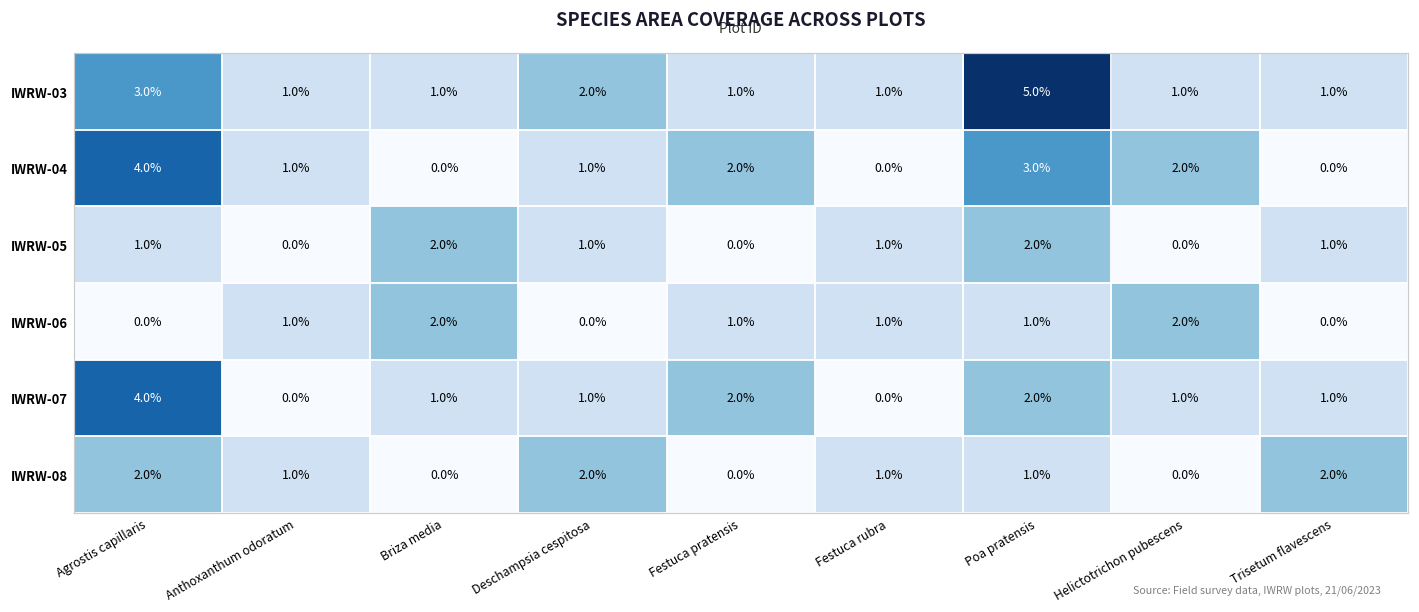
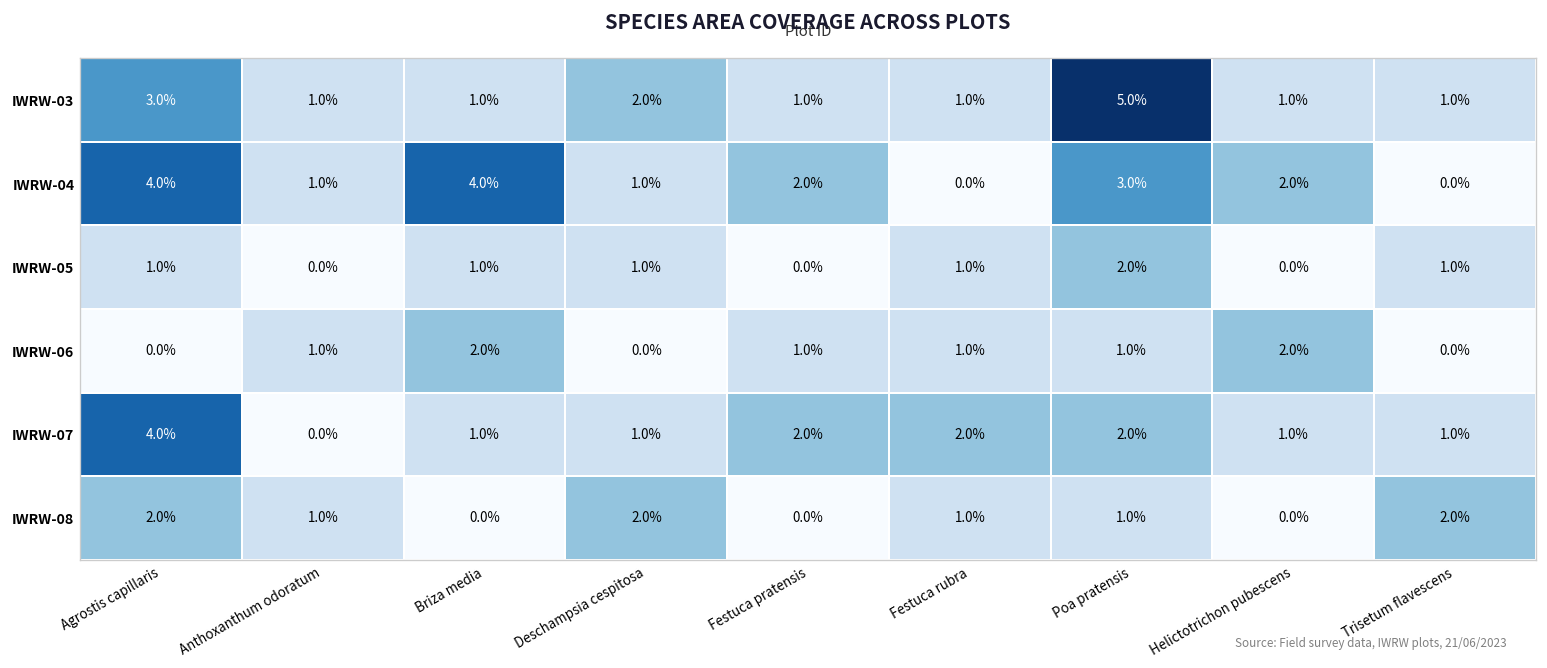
  {
    "IWRW-03": {
      "Agrostis capillaris": "3.0%",
      "Anthoxanthum odoratum": "1.0%",
      "Briza media": "1.0%",
      "Deschampsia cespitosa": "2.0%",
      "Festuca pratensis": "1.0%",
      "Festuca rubra": "1.0%",
      "Poa pratensis": "5.0%",
      "Helictotrichon pubescens": "1.0%",
      "Trisetum flavescens": "1.0%"
    },
    "IWRW-04": {
      "Agrostis capillaris": "4.0%",
      "Anthoxanthum odoratum": "1.0%",
-     "Briza media": "0.0%",
+     "Briza media": "4.0%",
      "Deschampsia cespitosa": "1.0%",
      "Festuca pratensis": "2.0%",
      "Festuca rubra": "0.0%",
      "Poa pratensis": "3.0%",
      "Helictotrichon pubescens": "2.0%",
      "Trisetum flavescens": "0.0%"
    },
    "IWRW-05": {
      "Agrostis capillaris": "1.0%",
      "Anthoxanthum odoratum": "0.0%",
-     "Briza media": "2.0%",
+     "Briza media": "1.0%",
      "Deschampsia cespitosa": "1.0%",
      "Festuca pratensis": "0.0%",
      "Festuca rubra": "1.0%",
      "Poa pratensis": "2.0%",
      "Helictotrichon pubescens": "0.0%",
      "Trisetum flavescens": "1.0%"
    },
    "IWRW-06": {
      "Agrostis capillaris": "0.0%",
      "Anthoxanthum odoratum": "1.0%",
      "Briza media": "2.0%",
      "Deschampsia cespitosa": "0.0%",
      "Festuca pratensis": "1.0%",
      "Festuca rubra": "1.0%",
      "Poa pratensis": "1.0%",
      "Helictotrichon pubescens": "2.0%",
      "Trisetum flavescens": "0.0%"
    },
    "IWRW-07": {
      "Agrostis capillaris": "4.0%",
      "Anthoxanthum odoratum": "0.0%",
      "Briza media": "1.0%",
      "Deschampsia cespitosa": "1.0%",
      "Festuca pratensis": "2.0%",
-     "Festuca rubra": "0.0%",
+     "Festuca rubra": "2.0%",
      "Poa pratensis": "2.0%",
      "Helictotrichon pubescens": "1.0%",
      "Trisetum flavescens": "1.0%"
    },
    "IWRW-08": {
      "Agrostis capillaris": "2.0%",
      "Anthoxanthum odoratum": "1.0%",
      "Briza media": "0.0%",
      "Deschampsia cespitosa": "2.0%",
      "Festuca pratensis": "0.0%",
      "Festuca rubra": "1.0%",
      "Poa pratensis": "1.0%",
      "Helictotrichon pubescens": "0.0%",
      "Trisetum flavescens": "2.0%"
    }
  }
